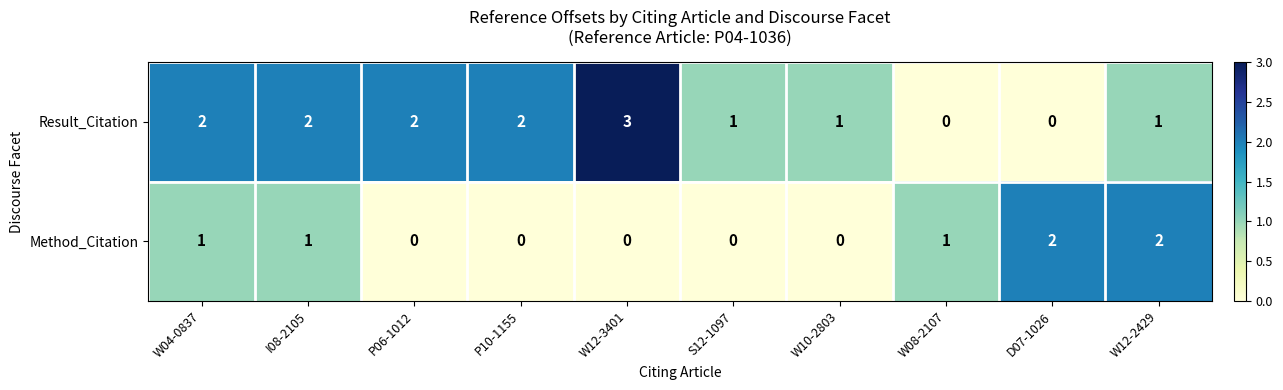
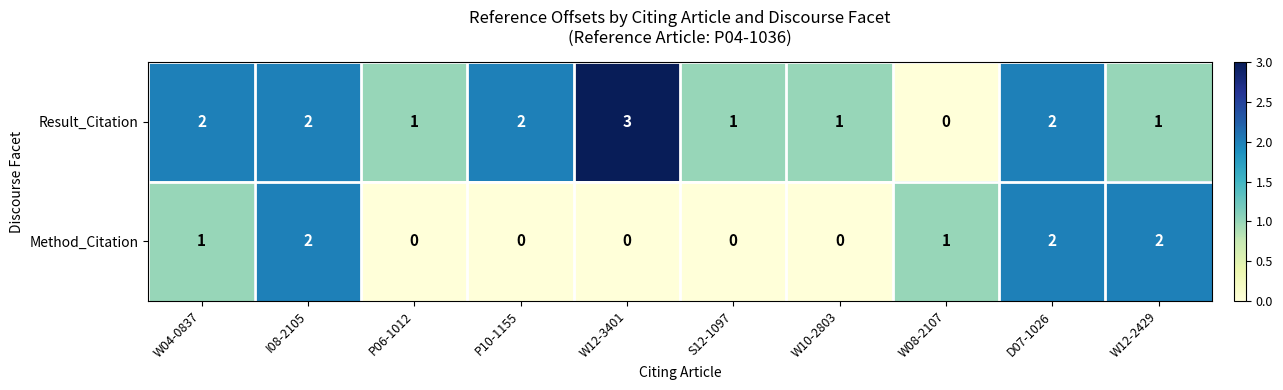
  {
    "Result_Citation": {
      "W04-0837": 2,
      "I08-2105": 2,
-     "P06-1012": 2,
+     "P06-1012": 1,
      "P10-1155": 2,
      "W12-3401": 3,
      "S12-1097": 1,
      "W10-2803": 1,
      "W08-2107": 0,
-     "D07-1026": 0,
+     "D07-1026": 2,
      "W12-2429": 1
    },
    "Method_Citation": {
      "W04-0837": 1,
-     "I08-2105": 1,
+     "I08-2105": 2,
      "P06-1012": 0,
      "P10-1155": 0,
      "W12-3401": 0,
      "S12-1097": 0,
      "W10-2803": 0,
      "W08-2107": 1,
      "D07-1026": 2,
      "W12-2429": 2
    }
  }
